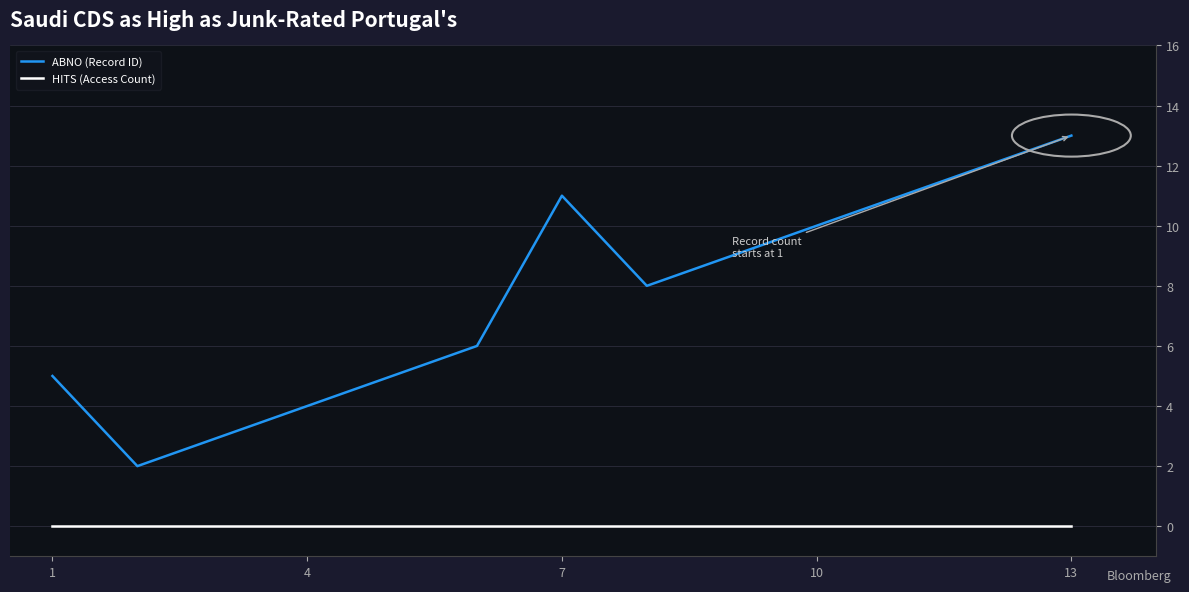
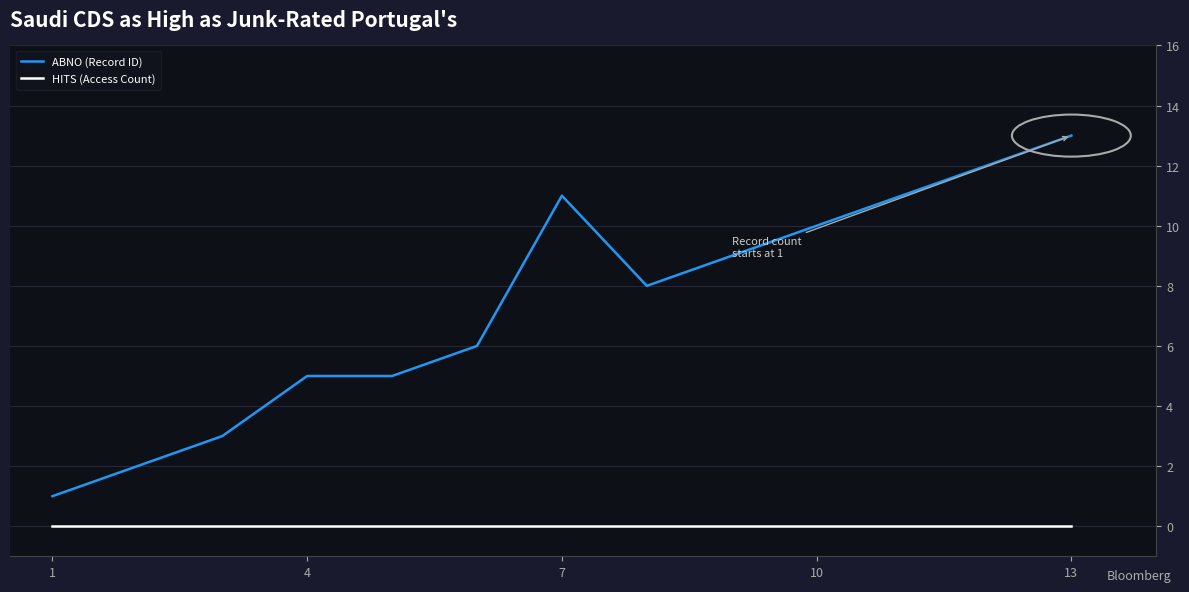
  {
    "ABNO (Record ID)": {
-     "1": 5,
-     "4": 4,
+     "1": 1,
+     "4": 5,
      "7": 11,
      "13": 13
    },
    "HITS (Access Count)": {
      "1": 0,
      "4": 0,
      "7": 0,
      "10": 0,
      "13": 0
    }
  }
